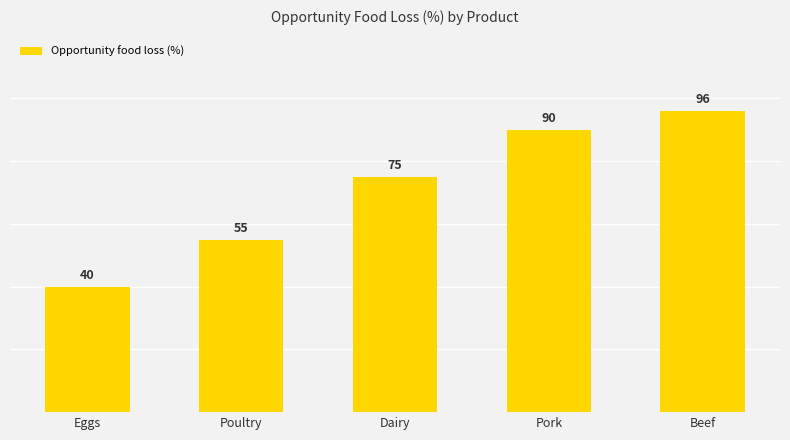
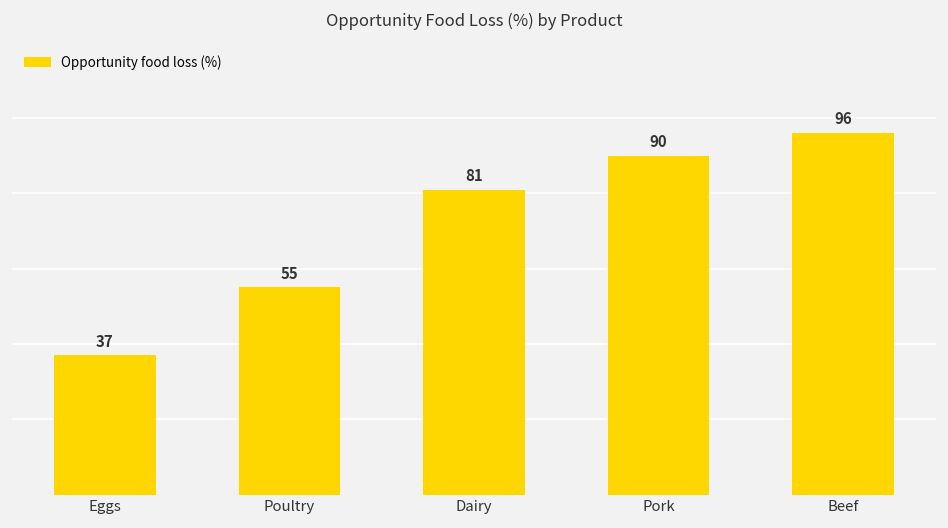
  {
-   "Eggs": 40,
+   "Eggs": 37,
    "Poultry": 55,
-   "Dairy": 75,
+   "Dairy": 81,
    "Pork": 90,
    "Beef": 96
  }
